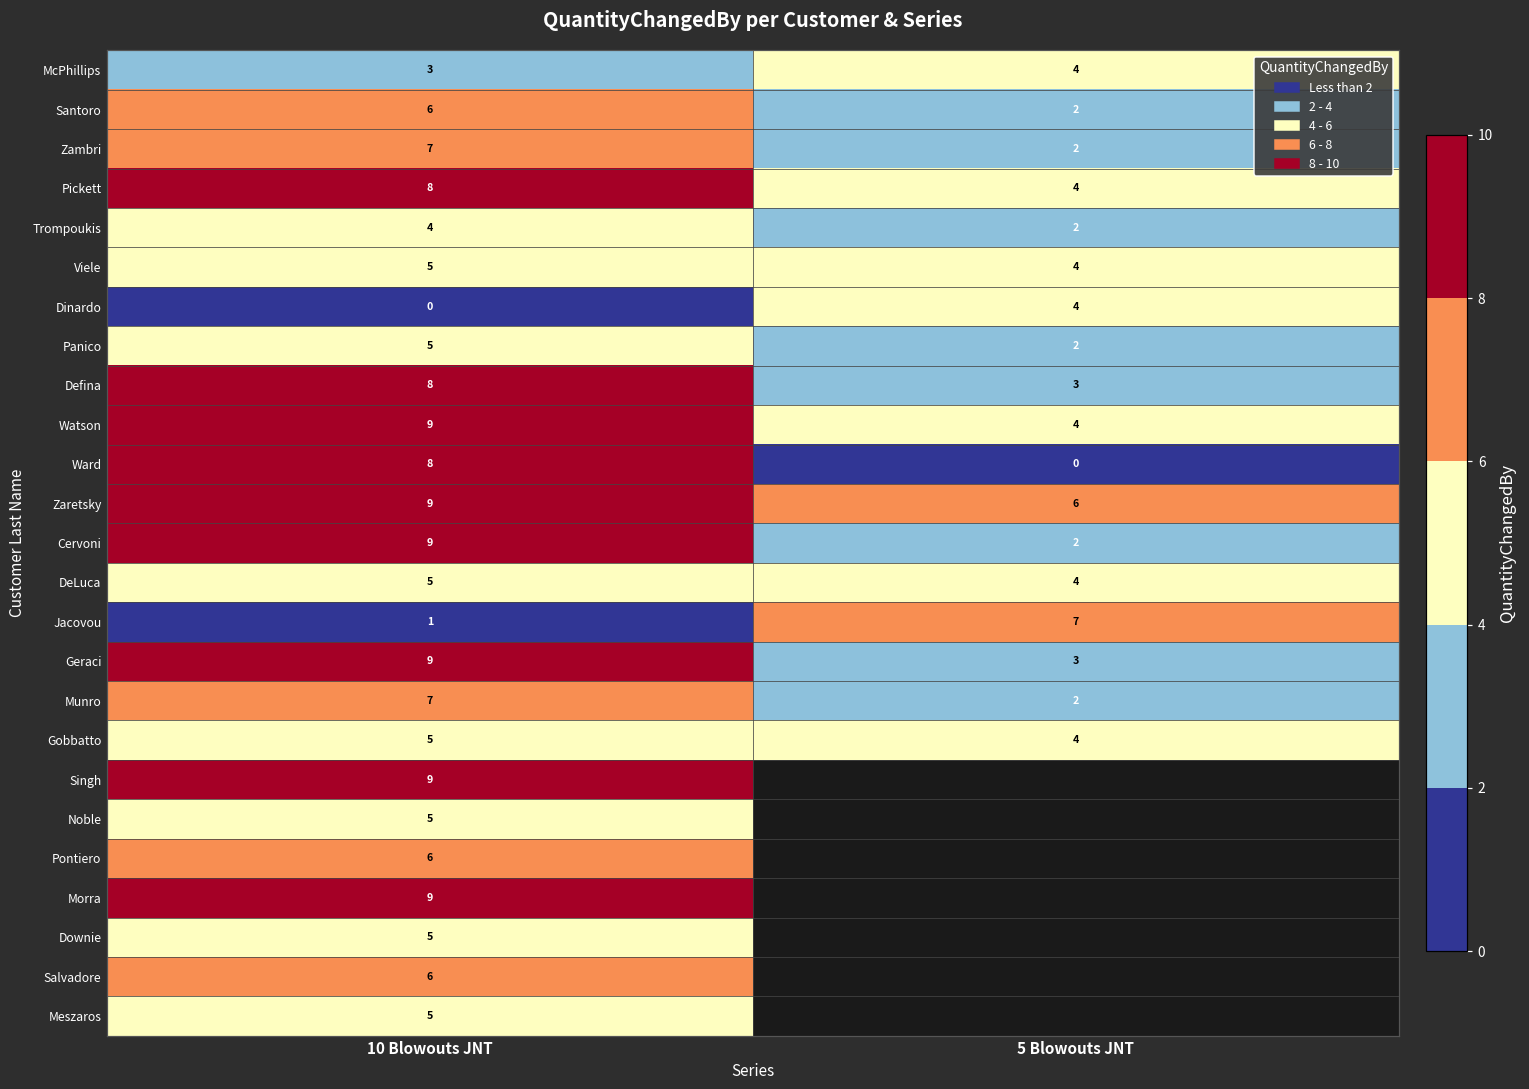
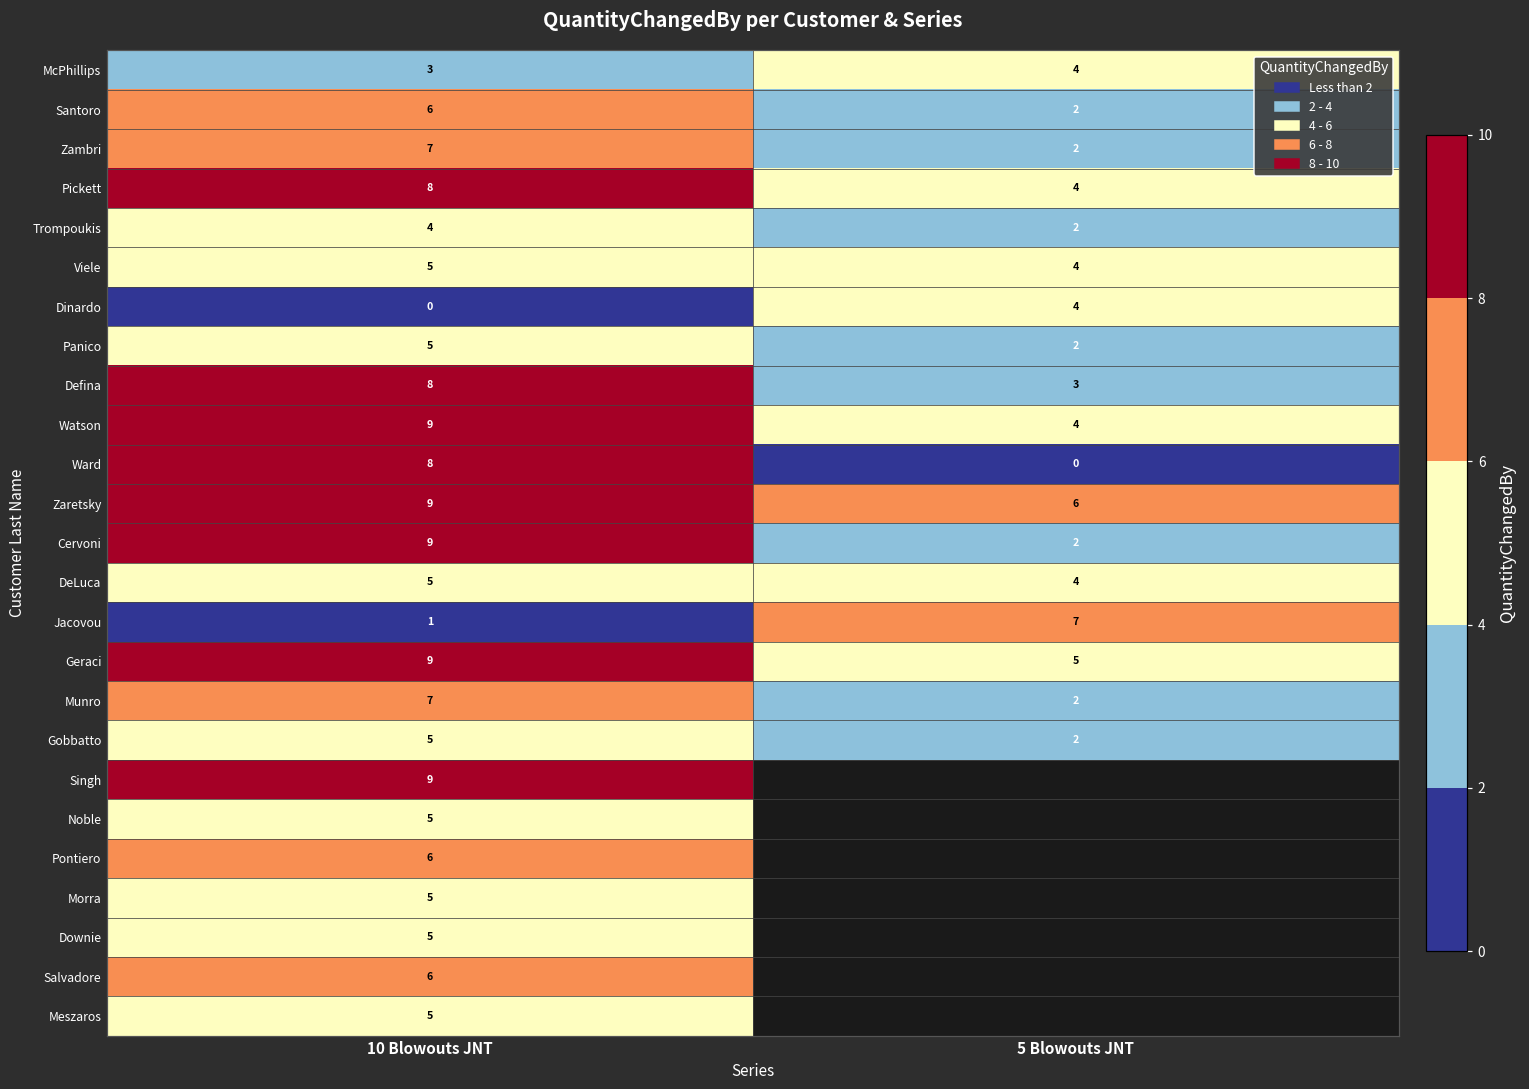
  {
    "McPhillips": {
      "10 Blowouts JNT": 3,
      "5 Blowouts JNT": 4
    },
    "Santoro": {
      "10 Blowouts JNT": 6,
      "5 Blowouts JNT": 2
    },
    "Zambri": {
      "10 Blowouts JNT": 7,
      "5 Blowouts JNT": 2
    },
    "Pickett": {
      "10 Blowouts JNT": 8,
      "5 Blowouts JNT": 4
    },
    "Trompoukis": {
      "10 Blowouts JNT": 4,
      "5 Blowouts JNT": 2
    },
    "Viele": {
      "10 Blowouts JNT": 5,
      "5 Blowouts JNT": 4
    },
    "Dinardo": {
      "10 Blowouts JNT": 0,
      "5 Blowouts JNT": 4
    },
    "Panico": {
      "10 Blowouts JNT": 5,
      "5 Blowouts JNT": 2
    },
    "Defina": {
      "10 Blowouts JNT": 8,
      "5 Blowouts JNT": 3
    },
    "Watson": {
      "10 Blowouts JNT": 9,
      "5 Blowouts JNT": 4
    },
    "Ward": {
      "10 Blowouts JNT": 8,
      "5 Blowouts JNT": 0
    },
    "Zaretsky": {
      "10 Blowouts JNT": 9,
      "5 Blowouts JNT": 6
    },
    "Cervoni": {
      "10 Blowouts JNT": 9,
      "5 Blowouts JNT": 2
    },
    "DeLuca": {
      "10 Blowouts JNT": 5,
      "5 Blowouts JNT": 4
    },
    "Jacovou": {
      "10 Blowouts JNT": 1,
      "5 Blowouts JNT": 7
    },
    "Geraci": {
      "10 Blowouts JNT": 9,
-     "5 Blowouts JNT": 3
+     "5 Blowouts JNT": 5
    },
    "Munro": {
      "10 Blowouts JNT": 7,
      "5 Blowouts JNT": 2
    },
    "Gobbatto": {
      "10 Blowouts JNT": 5,
-     "5 Blowouts JNT": 4
+     "5 Blowouts JNT": 2
    },
    "Singh": {
      "10 Blowouts JNT": 9
    },
    "Noble": {
      "10 Blowouts JNT": 5
    },
    "Pontiero": {
      "10 Blowouts JNT": 6
    },
    "Morra": {
-     "10 Blowouts JNT": 9
+     "10 Blowouts JNT": 5
    },
    "Downie": {
      "10 Blowouts JNT": 5
    },
    "Salvadore": {
      "10 Blowouts JNT": 6
    },
    "Meszaros": {
      "10 Blowouts JNT": 5
    }
  }
